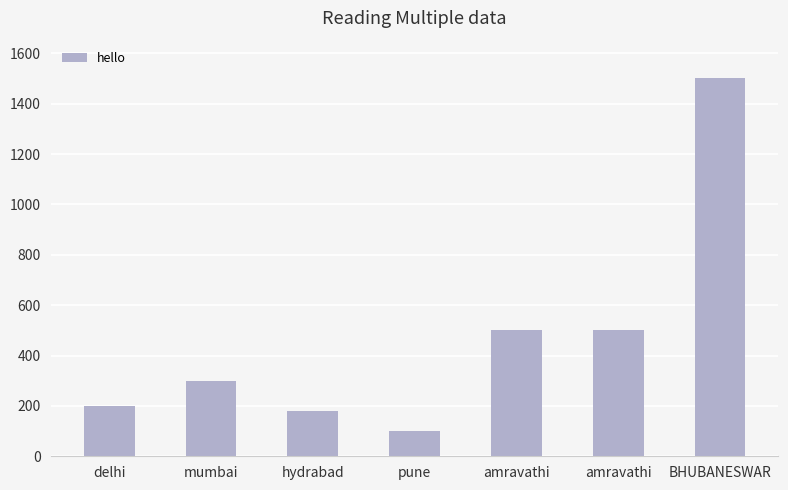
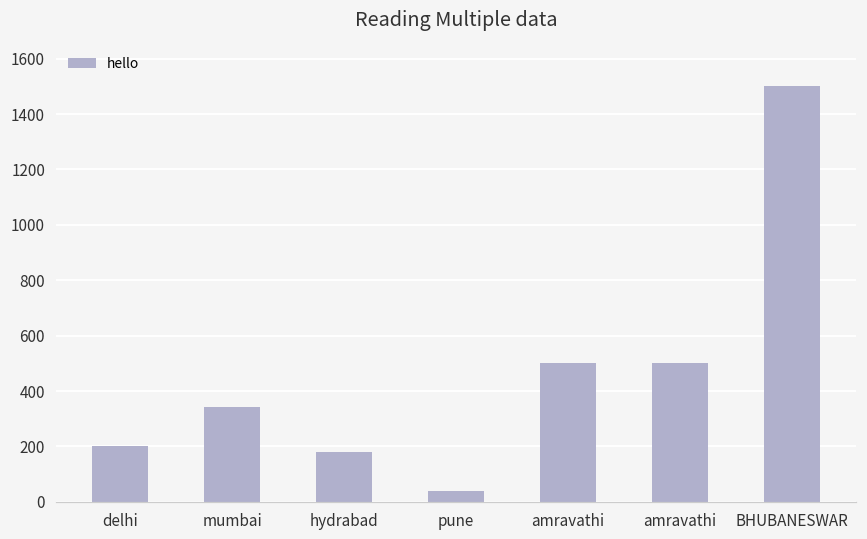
  {
    "delhi": 200,
-   "mumbai": 300,
+   "mumbai": 340,
    "hydrabad": 180,
-   "pune": 100,
+   "pune": 40,
    "BHUBANESWAR": 1500
  }
